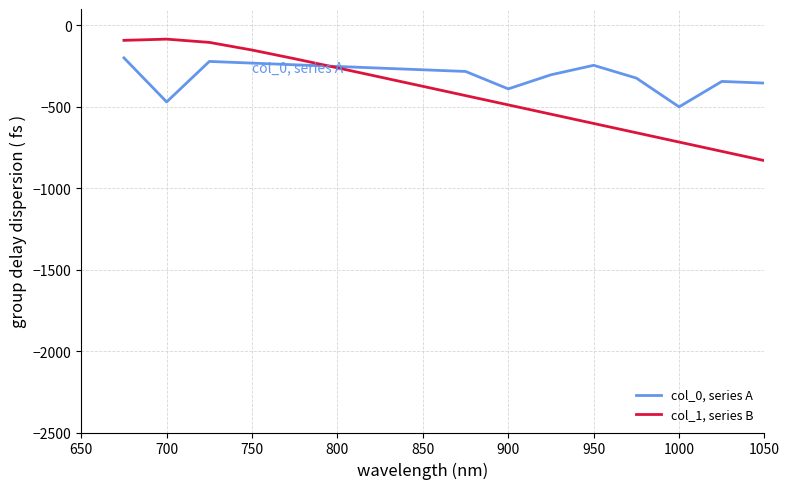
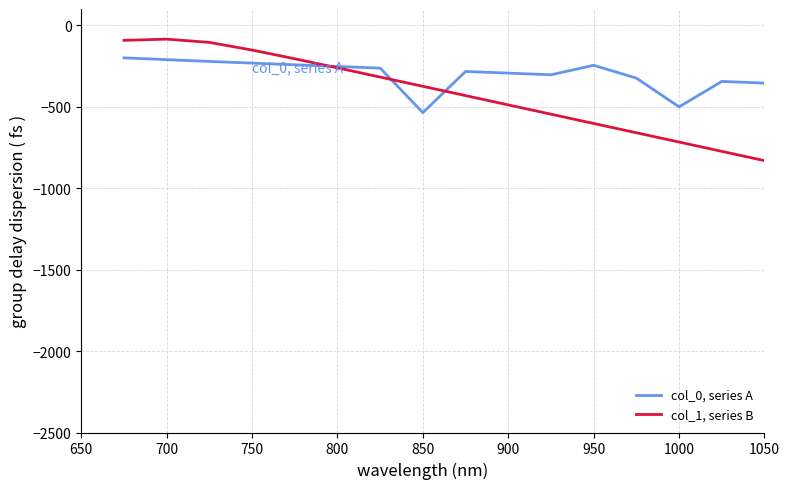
  {
    "col_0, series A": {
-     "700": -470,
-     "850": -270,
-     "900": -390,
+     "700": -210,
+     "850": -540,
+     "900": -290,
      "950": -250,
      "1000": -500,
      "1050": -350
    },
    "col_1, series B": {
      "700": -90,
      "750": -150,
      "850": -370,
      "900": -490,
      "950": -600,
      "1000": -720,
      "1050": -830
    }
  }
